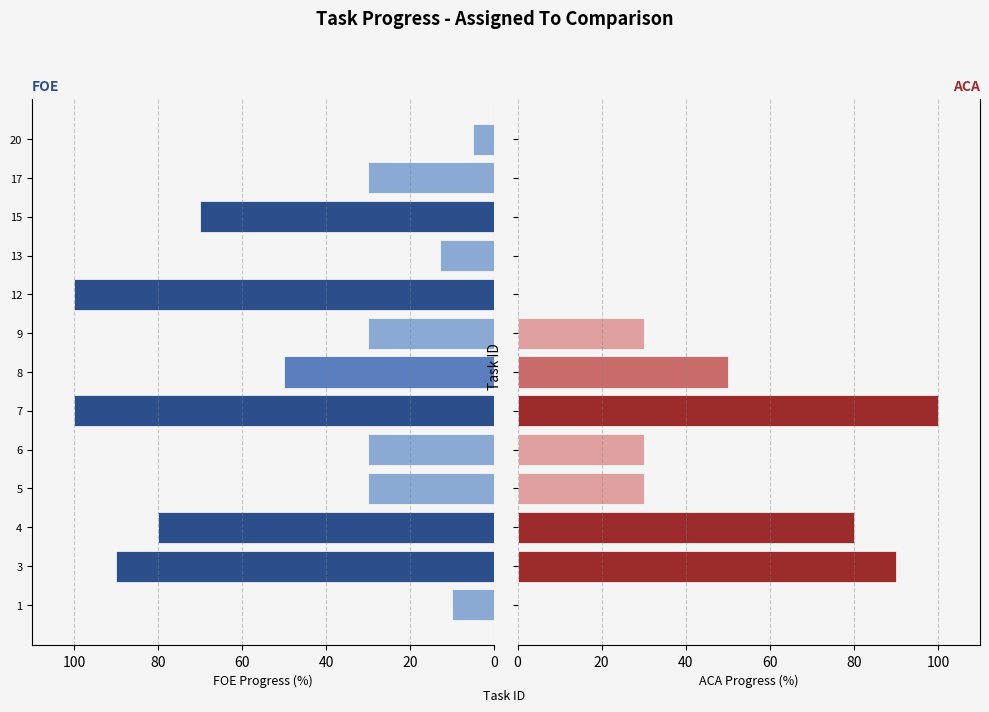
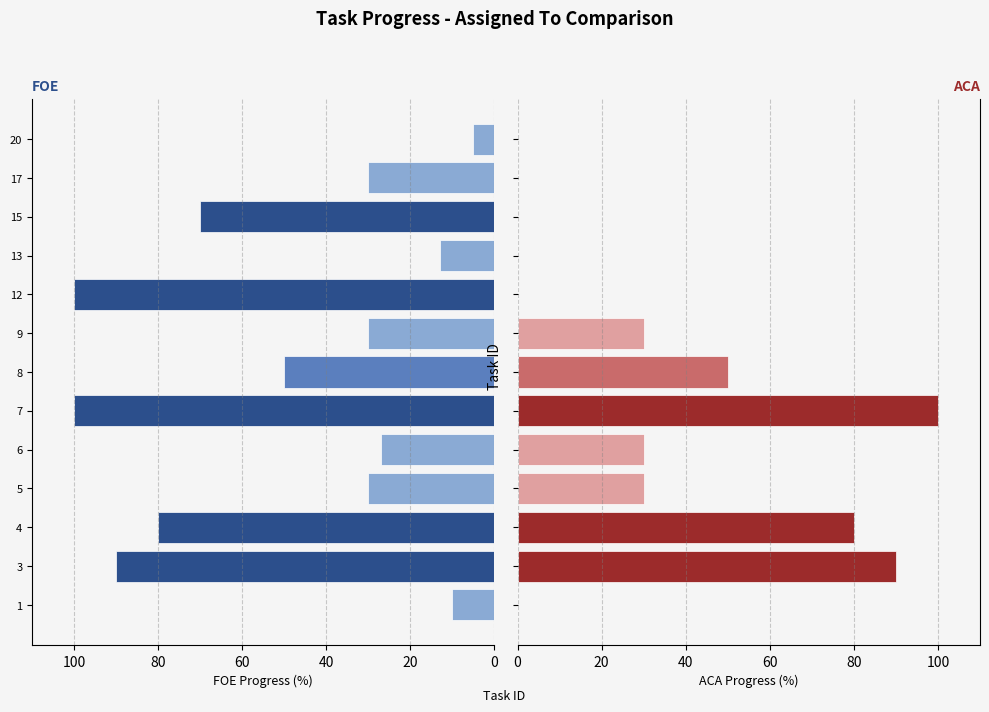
  {
    "FOE": {
      "20": 5,
      "17": 30,
      "15": 70,
      "13": 13,
      "12": 100,
      "9": 30,
      "8": 50,
      "7": 100,
-     "6": 30,
+     "6": 27,
      "5": 30,
      "4": 80,
      "3": 90,
      "1": 10
    }
  }
